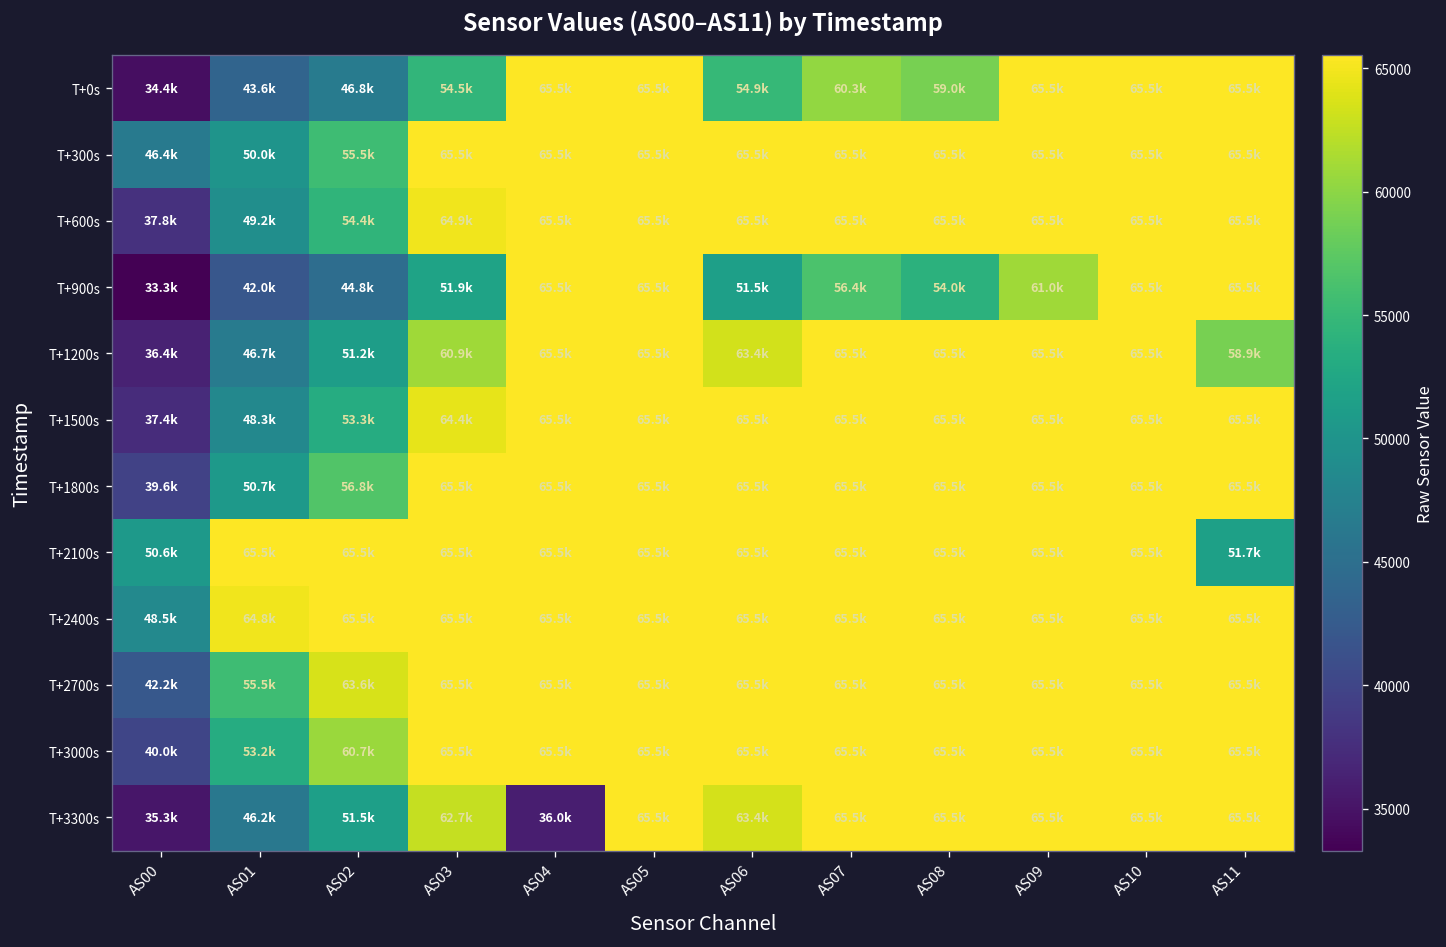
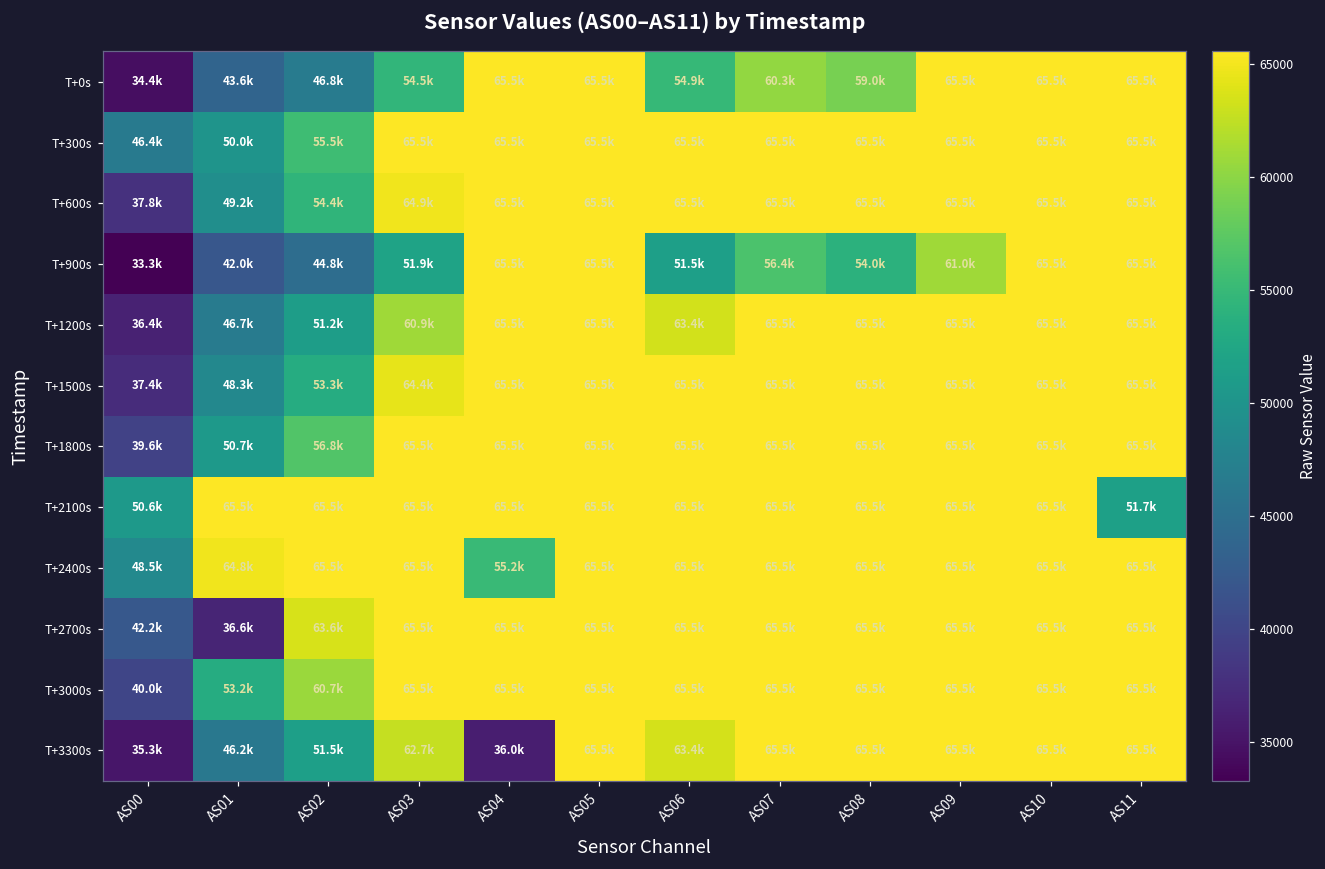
  {
    "T+0s": {
      "AS00": "34.4k",
      "AS01": "43.6k",
      "AS02": "46.8k",
      "AS03": "54.5k",
      "AS04": "65.5k",
      "AS05": "65.5k",
      "AS06": "54.9k",
      "AS07": "60.3k",
      "AS08": "59.0k",
      "AS09": "65.5k",
      "AS10": "65.5k",
      "AS11": "65.5k"
    },
    "T+300s": {
      "AS00": "46.4k",
      "AS01": "50.0k",
      "AS02": "55.5k",
      "AS03": "65.5k",
      "AS04": "65.5k",
      "AS05": "65.5k",
      "AS06": "65.5k",
      "AS07": "65.5k",
      "AS08": "65.5k",
      "AS09": "65.5k",
      "AS10": "65.5k",
      "AS11": "65.5k"
    },
    "T+600s": {
      "AS00": "37.8k",
      "AS01": "49.2k",
      "AS02": "54.4k",
      "AS03": "64.9k",
      "AS04": "65.5k",
      "AS05": "65.5k",
      "AS06": "65.5k",
      "AS07": "65.5k",
      "AS08": "65.5k",
      "AS09": "65.5k",
      "AS10": "65.5k",
      "AS11": "65.5k"
    },
    "T+900s": {
      "AS00": "33.3k",
      "AS01": "42.0k",
      "AS02": "44.8k",
      "AS03": "51.9k",
      "AS04": "65.5k",
      "AS05": "65.5k",
      "AS06": "51.5k",
      "AS07": "56.4k",
      "AS08": "54.0k",
      "AS09": "61.0k",
      "AS10": "65.5k",
      "AS11": "65.5k"
    },
    "T+1200s": {
      "AS00": "36.4k",
      "AS01": "46.7k",
      "AS02": "51.2k",
      "AS03": "60.9k",
      "AS04": "65.5k",
      "AS05": "65.5k",
      "AS06": "63.4k",
      "AS07": "65.5k",
      "AS08": "65.5k",
      "AS09": "65.5k",
      "AS10": "65.5k",
-     "AS11": "58.9k"
+     "AS11": "65.5k"
    },
    "T+1500s": {
      "AS00": "37.4k",
      "AS01": "48.3k",
      "AS02": "53.3k",
      "AS03": "64.4k",
      "AS04": "65.5k",
      "AS05": "65.5k",
      "AS06": "65.5k",
      "AS07": "65.5k",
      "AS08": "65.5k",
      "AS09": "65.5k",
      "AS10": "65.5k",
      "AS11": "65.5k"
    },
    "T+1800s": {
      "AS00": "39.6k",
      "AS01": "50.7k",
      "AS02": "56.8k",
      "AS03": "65.5k",
      "AS04": "65.5k",
      "AS05": "65.5k",
      "AS06": "65.5k",
      "AS07": "65.5k",
      "AS08": "65.5k",
      "AS09": "65.5k",
      "AS10": "65.5k",
      "AS11": "65.5k"
    },
    "T+2100s": {
      "AS00": "50.6k",
      "AS01": "65.5k",
      "AS02": "65.5k",
      "AS03": "65.5k",
      "AS04": "65.5k",
      "AS05": "65.5k",
      "AS06": "65.5k",
      "AS07": "65.5k",
      "AS08": "65.5k",
      "AS09": "65.5k",
      "AS10": "65.5k",
      "AS11": "51.7k"
    },
    "T+2400s": {
      "AS00": "48.5k",
      "AS01": "64.8k",
      "AS02": "65.5k",
      "AS03": "65.5k",
-     "AS04": "65.5k",
+     "AS04": "55.2k",
      "AS05": "65.5k",
      "AS06": "65.5k",
      "AS07": "65.5k",
      "AS08": "65.5k",
      "AS09": "65.5k",
      "AS10": "65.5k",
      "AS11": "65.5k"
    },
    "T+2700s": {
      "AS00": "42.2k",
-     "AS01": "55.5k",
+     "AS01": "36.6k",
      "AS02": "63.6k",
      "AS03": "65.5k",
      "AS04": "65.5k",
      "AS05": "65.5k",
      "AS06": "65.5k",
      "AS07": "65.5k",
      "AS08": "65.5k",
      "AS09": "65.5k",
      "AS10": "65.5k",
      "AS11": "65.5k"
    },
    "T+3000s": {
      "AS00": "40.0k",
      "AS01": "53.2k",
      "AS02": "60.7k",
      "AS03": "65.5k",
      "AS04": "65.5k",
      "AS05": "65.5k",
      "AS06": "65.5k",
      "AS07": "65.5k",
      "AS08": "65.5k",
      "AS09": "65.5k",
      "AS10": "65.5k",
      "AS11": "65.5k"
    },
    "T+3300s": {
      "AS00": "35.3k",
      "AS01": "46.2k",
      "AS02": "51.5k",
      "AS03": "62.7k",
      "AS04": "36.0k",
      "AS05": "65.5k",
      "AS06": "63.4k",
      "AS07": "65.5k",
      "AS08": "65.5k",
      "AS09": "65.5k",
      "AS10": "65.5k",
      "AS11": "65.5k"
    }
  }
